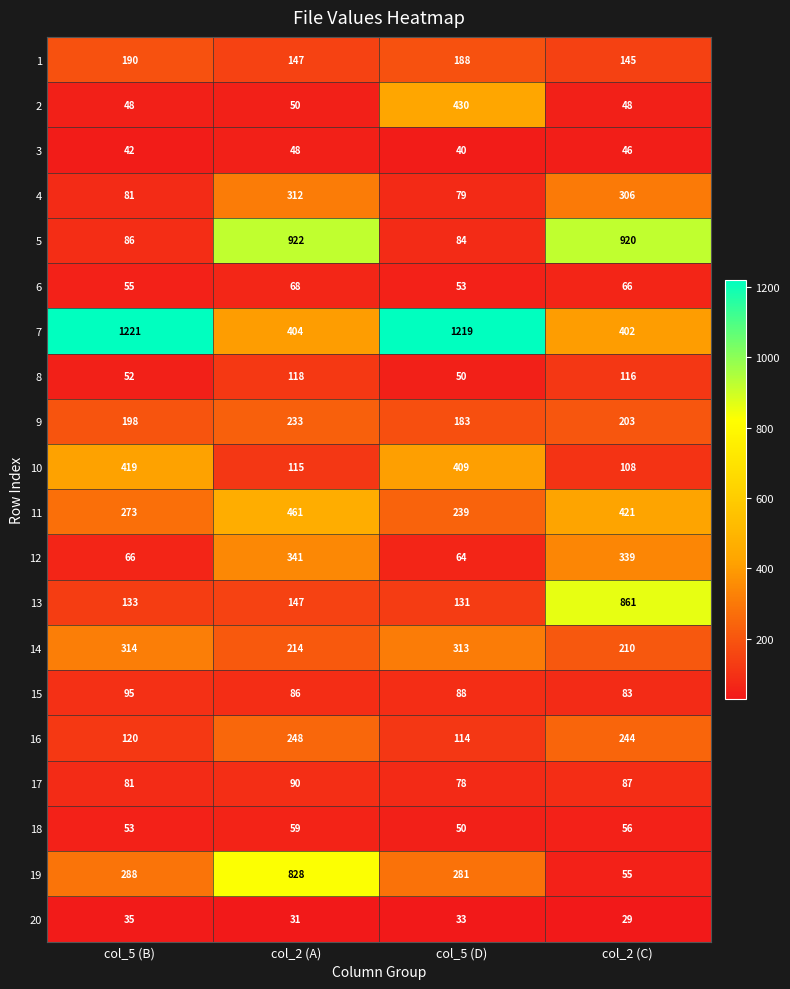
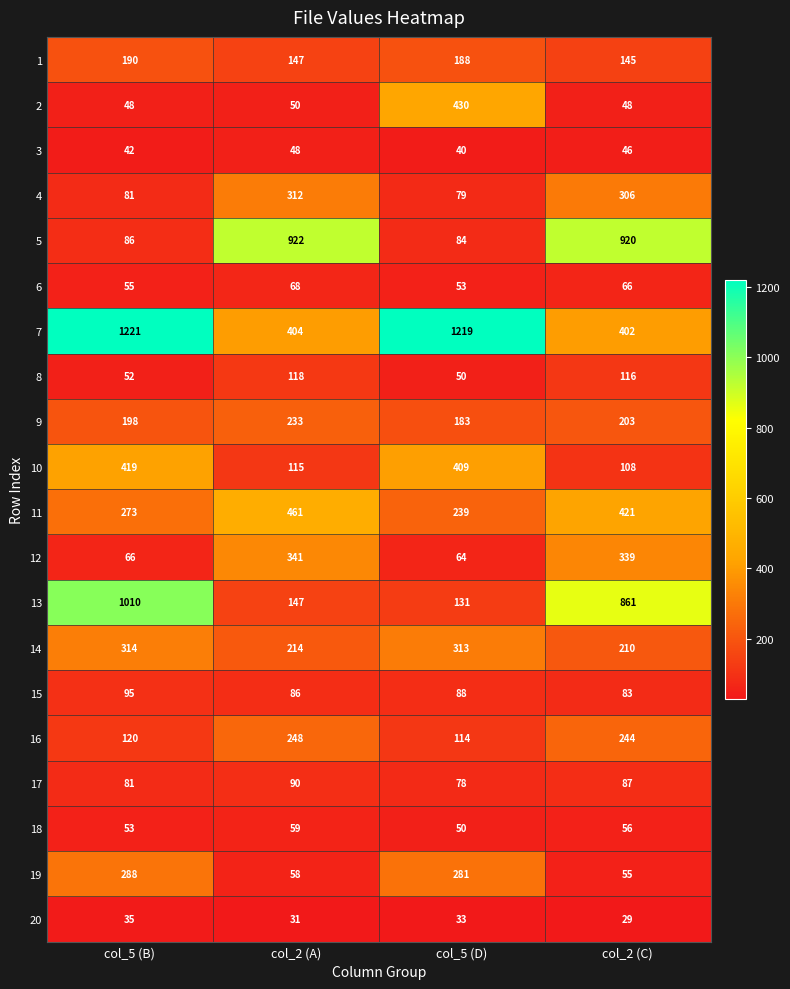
  {
    "1": {
      "col_5 (B)": 190,
      "col_2 (A)": 147,
      "col_5 (D)": 188,
      "col_2 (C)": 145
    },
    "2": {
      "col_5 (B)": 48,
      "col_2 (A)": 50,
      "col_5 (D)": 430,
      "col_2 (C)": 48
    },
    "3": {
      "col_5 (B)": 42,
      "col_2 (A)": 48,
      "col_5 (D)": 40,
      "col_2 (C)": 46
    },
    "4": {
      "col_5 (B)": 81,
      "col_2 (A)": 312,
      "col_5 (D)": 79,
      "col_2 (C)": 306
    },
    "5": {
      "col_5 (B)": 86,
      "col_2 (A)": 922,
      "col_5 (D)": 84,
      "col_2 (C)": 920
    },
    "6": {
      "col_5 (B)": 55,
      "col_2 (A)": 68,
      "col_5 (D)": 53,
      "col_2 (C)": 66
    },
    "7": {
      "col_5 (B)": 1221,
      "col_2 (A)": 404,
      "col_5 (D)": 1219,
      "col_2 (C)": 402
    },
    "8": {
      "col_5 (B)": 52,
      "col_2 (A)": 118,
      "col_5 (D)": 50,
      "col_2 (C)": 116
    },
    "9": {
      "col_5 (B)": 198,
      "col_2 (A)": 233,
      "col_5 (D)": 183,
      "col_2 (C)": 203
    },
    "10": {
      "col_5 (B)": 419,
      "col_2 (A)": 115,
      "col_5 (D)": 409,
      "col_2 (C)": 108
    },
    "11": {
      "col_5 (B)": 273,
      "col_2 (A)": 461,
      "col_5 (D)": 239,
      "col_2 (C)": 421
    },
    "12": {
      "col_5 (B)": 66,
      "col_2 (A)": 341,
      "col_5 (D)": 64,
      "col_2 (C)": 339
    },
    "13": {
-     "col_5 (B)": 133,
+     "col_5 (B)": 1010,
      "col_2 (A)": 147,
      "col_5 (D)": 131,
      "col_2 (C)": 861
    },
    "14": {
      "col_5 (B)": 314,
      "col_2 (A)": 214,
      "col_5 (D)": 313,
      "col_2 (C)": 210
    },
    "15": {
      "col_5 (B)": 95,
      "col_2 (A)": 86,
      "col_5 (D)": 88,
      "col_2 (C)": 83
    },
    "16": {
      "col_5 (B)": 120,
      "col_2 (A)": 248,
      "col_5 (D)": 114,
      "col_2 (C)": 244
    },
    "17": {
      "col_5 (B)": 81,
      "col_2 (A)": 90,
      "col_5 (D)": 78,
      "col_2 (C)": 87
    },
    "18": {
      "col_5 (B)": 53,
      "col_2 (A)": 59,
      "col_5 (D)": 50,
      "col_2 (C)": 56
    },
    "19": {
      "col_5 (B)": 288,
-     "col_2 (A)": 828,
+     "col_2 (A)": 58,
      "col_5 (D)": 281,
      "col_2 (C)": 55
    },
    "20": {
      "col_5 (B)": 35,
      "col_2 (A)": 31,
      "col_5 (D)": 33,
      "col_2 (C)": 29
    }
  }
